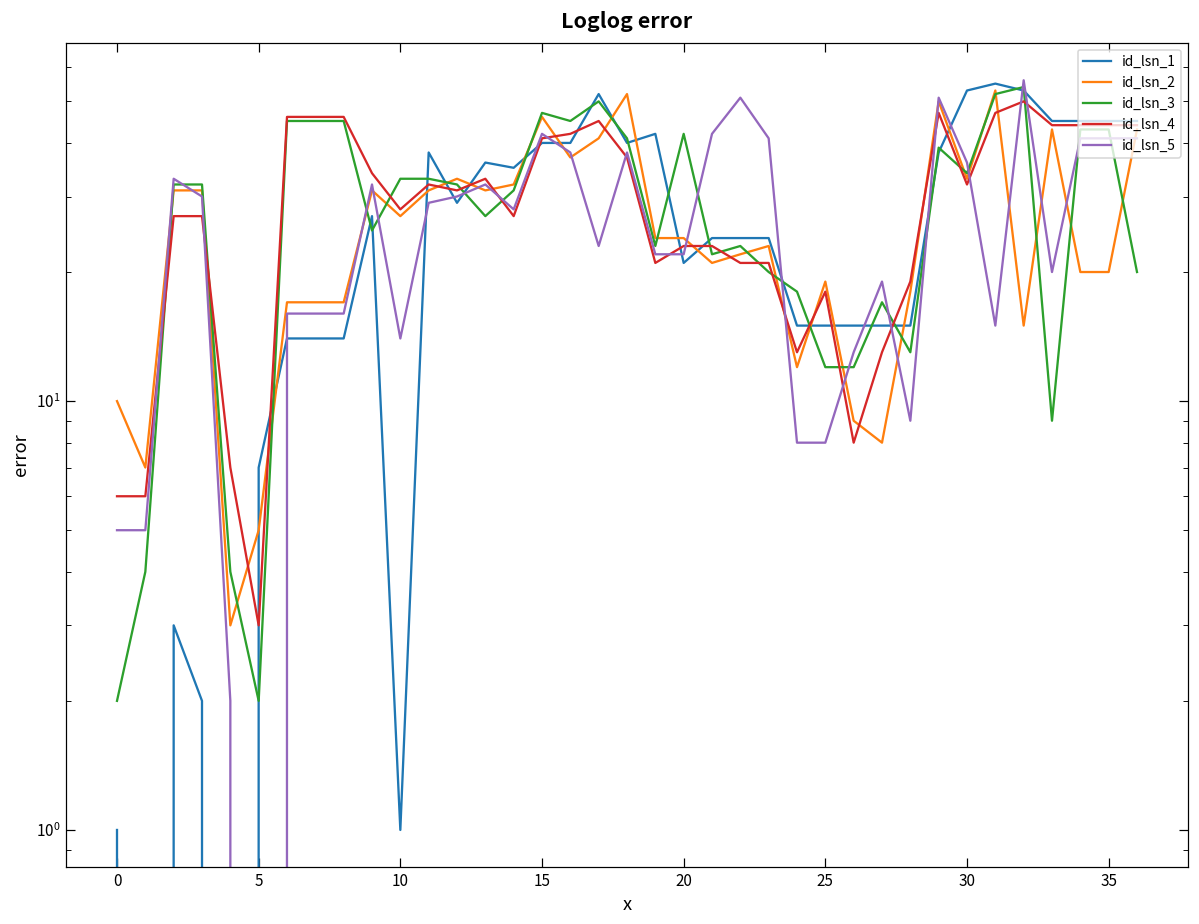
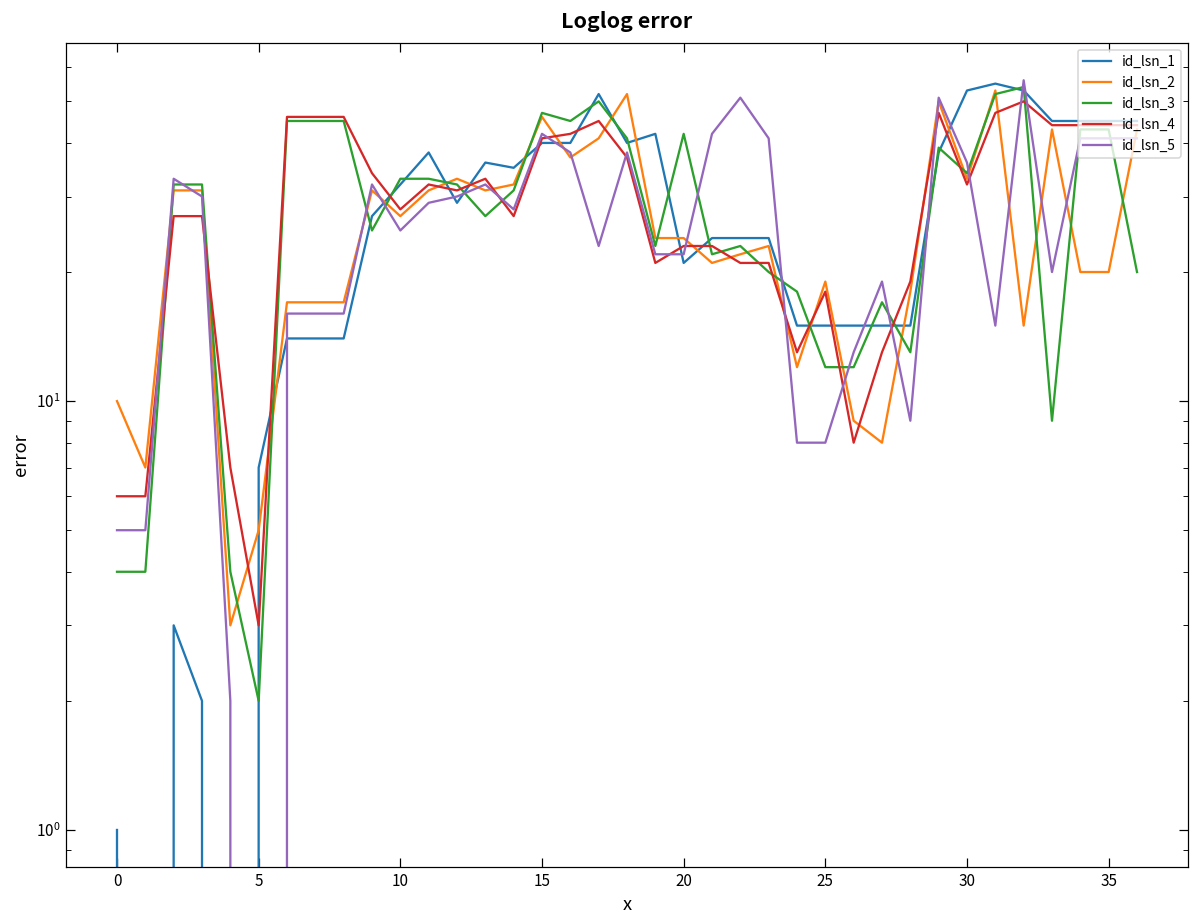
  {
    "id_lsn_1": {
      "0": 1,
      "5": 7,
-     "10": 1,
+     "10": 32,
      "15": 40,
      "20": 21,
      "25": 15,
      "30": 53
    },
    "id_lsn_2": {
      "0": 10,
      "5": 5,
      "10": 27,
      "15": 46,
      "20": 24,
      "25": 19,
      "30": 33,
      "35": 20
    },
    "id_lsn_3": {
-     "0": 2,
+     "0": 4,
      "5": 2,
      "10": 33,
      "15": 47,
      "20": 42,
      "25": 12,
      "30": 34
    },
    "id_lsn_4": {
      "0": 6,
      "5": 3,
      "10": 28,
      "15": 41,
      "20": 23,
      "25": 18,
      "30": 32
    },
    "id_lsn_5": {
      "0": 5,
-     "10": 14,
+     "10": 25,
      "15": 42,
      "20": 22,
      "25": 8,
      "30": 36
    }
  }
